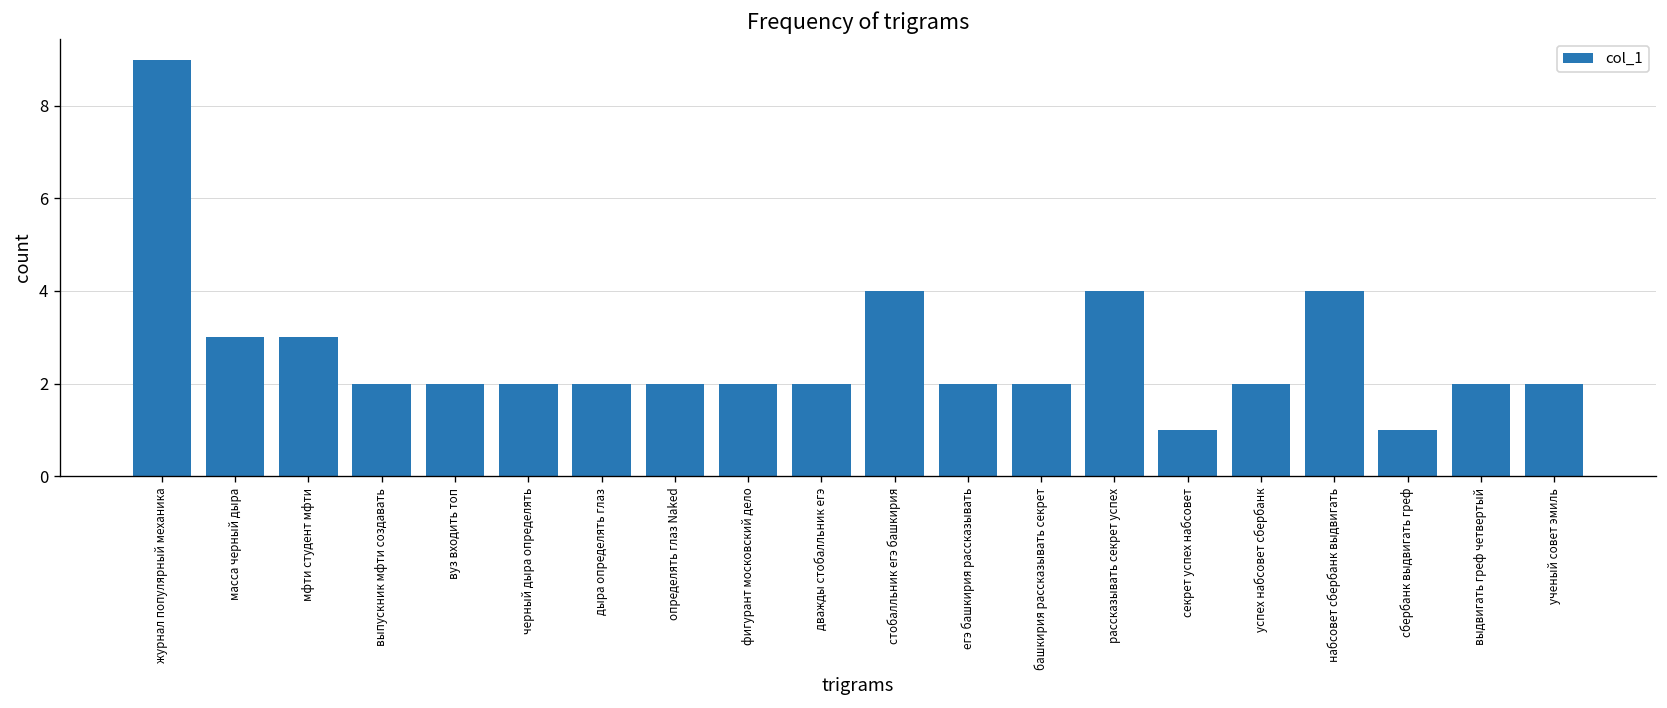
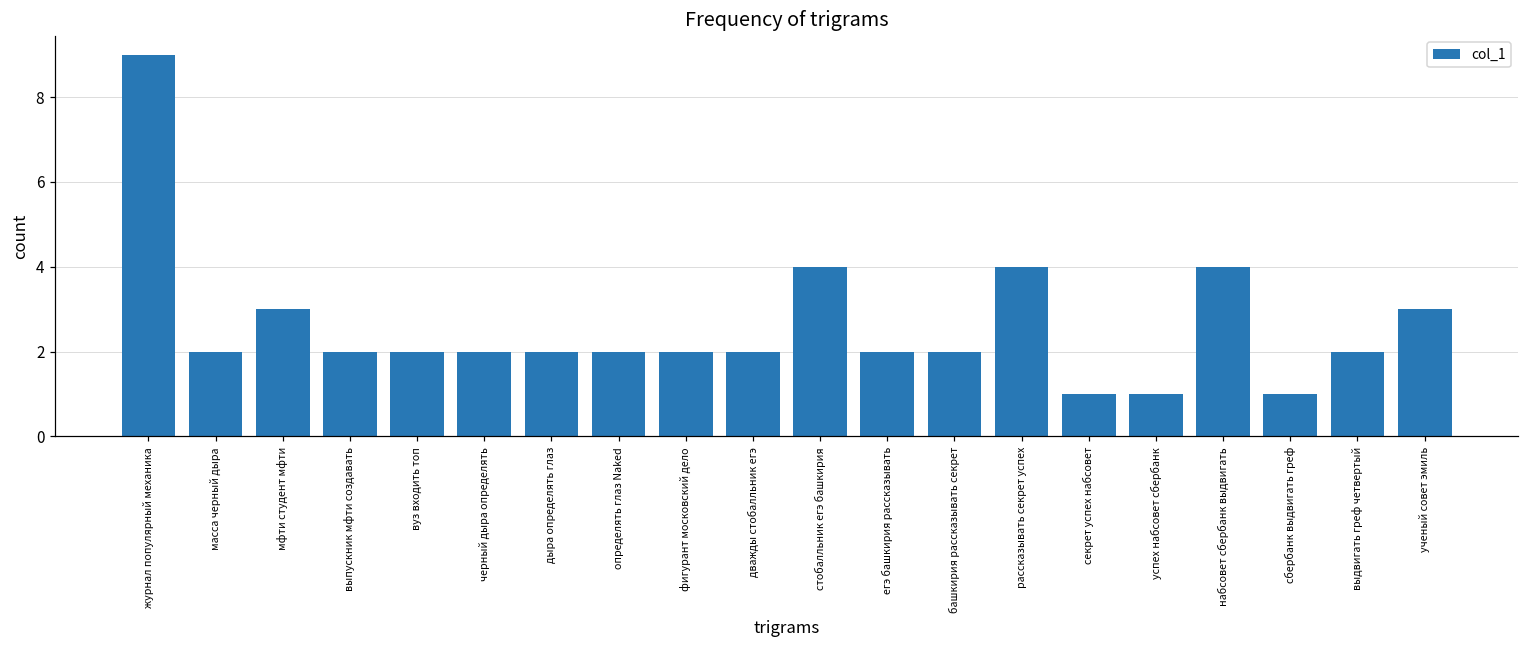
  {
    "журнал популярный механика": 9,
-   "масса черный дыра": 3,
+   "масса черный дыра": 2,
    "мфти студент мфти": 3,
    "выпускник мфти создавать": 2,
    "вуз входить топ": 2,
    "черный дыра определять": 2,
    "дыра определять глаз": 2,
    "определять глаз Naked": 2,
    "фигурант московский дело": 2,
    "дважды стобалльник егэ": 2,
    "стобалльник егэ башкирия": 4,
    "егэ башкирия рассказывать": 2,
    "башкирия рассказывать секрет": 2,
    "рассказывать секрет успех": 4,
    "секрет успех набсовет": 1,
-   "успех набсовет сбербанк": 2,
+   "успех набсовет сбербанк": 1,
    "набсовет сбербанк выдвигать": 4,
    "сбербанк выдвигать греф": 1,
    "выдвигать греф четвертый": 2,
-   "ученый совет эмиль": 2
+   "ученый совет эмиль": 3
  }
